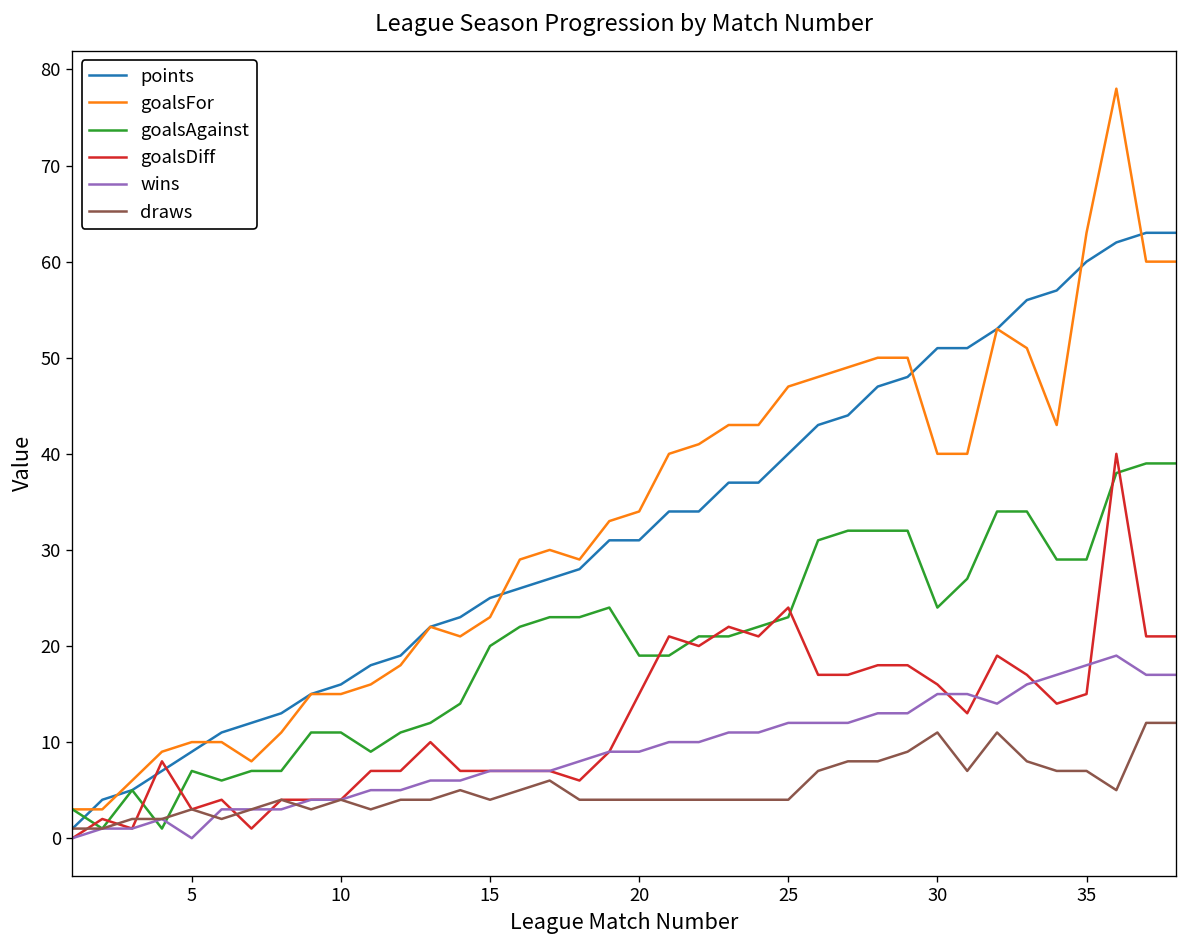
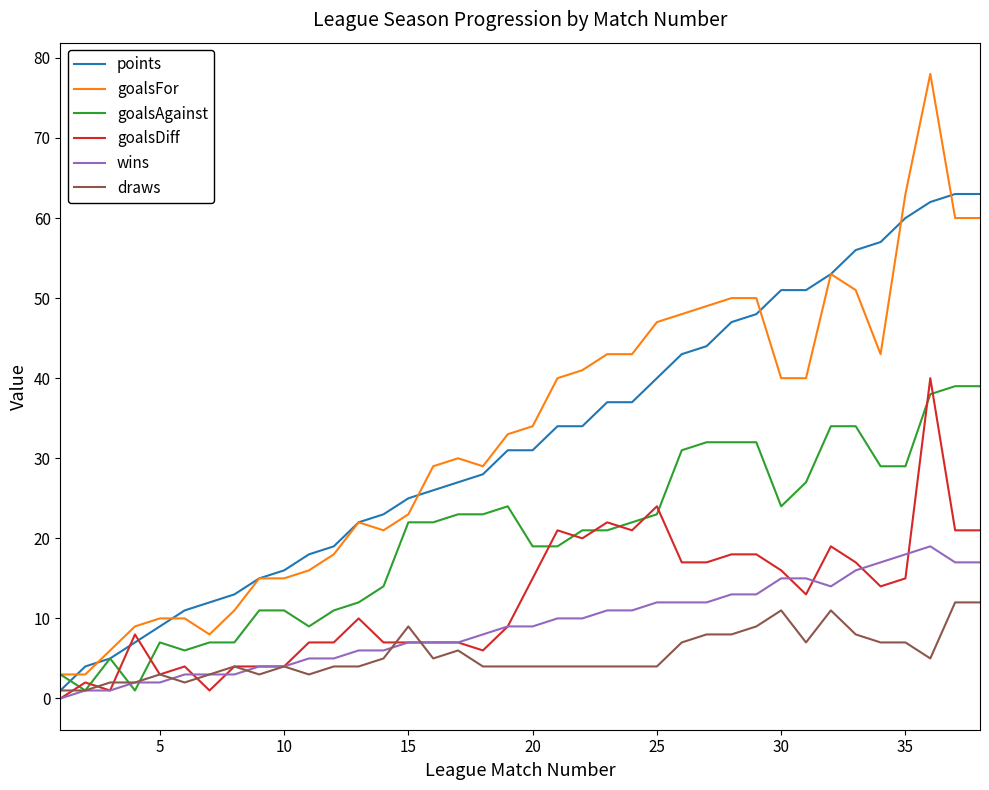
  {
    "points": {
      "5": 9,
      "10": 16,
      "15": 25,
      "20": 31,
      "25": 40,
      "30": 51,
      "35": 60
    },
    "goalsFor": {
      "5": 10,
      "10": 15,
      "15": 23,
      "20": 34,
      "25": 47,
      "30": 40,
      "35": 63
    },
    "goalsAgainst": {
      "5": 7,
      "10": 11,
-     "15": 20,
+     "15": 22,
      "20": 19,
      "25": 23,
      "30": 24,
      "35": 29
    },
    "goalsDiff": {
      "20": 15,
      "25": 24,
      "30": 16,
      "35": 15
    },
    "wins": {
-     "5": 0,
+     "5": 2,
      "20": 9,
      "25": 12,
      "30": 15,
      "35": 18
    },
    "draws": {
-     "15": 4,
+     "15": 9,
      "20": 4,
      "25": 4,
      "30": 11,
      "35": 7
    }
  }
